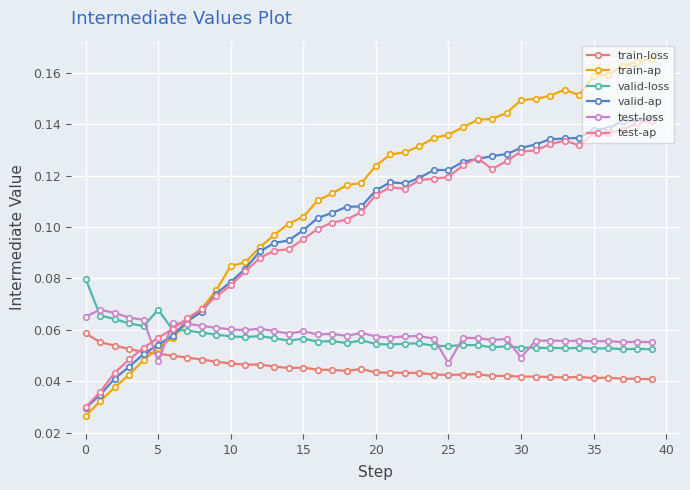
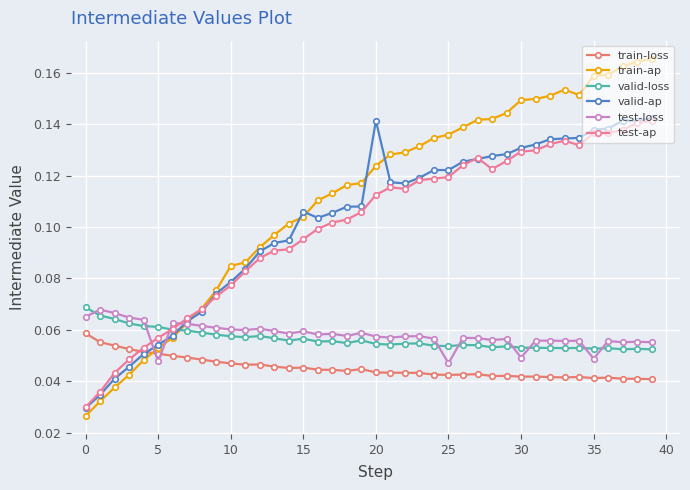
  {
    "train-ap": {
      "0": 0.026,
      "5": 0.053,
      "10": 0.085,
      "15": 0.104,
      "20": 0.124,
      "25": 0.136,
      "30": 0.149
    },
    "valid-loss": {
-     "0": 0.080,
-     "5": 0.068,
+     "0": 0.069,
+     "5": 0.061,
      "10": 0.057,
      "15": 0.057,
      "20": 0.054,
      "25": 0.054,
      "30": 0.053,
      "35": 0.053
    },
    "valid-ap": {
      "5": 0.054,
      "10": 0.079,
-     "15": 0.099,
-     "20": 0.114,
+     "15": 0.106,
+     "20": 0.141,
      "25": 0.122,
      "30": 0.131
    },
    "test-loss": {
      "0": 0.065,
      "5": 0.048,
      "10": 0.060,
      "15": 0.059,
      "20": 0.057,
      "25": 0.047,
      "30": 0.049,
-     "35": 0.055
+     "35": 0.049
    }
  }
